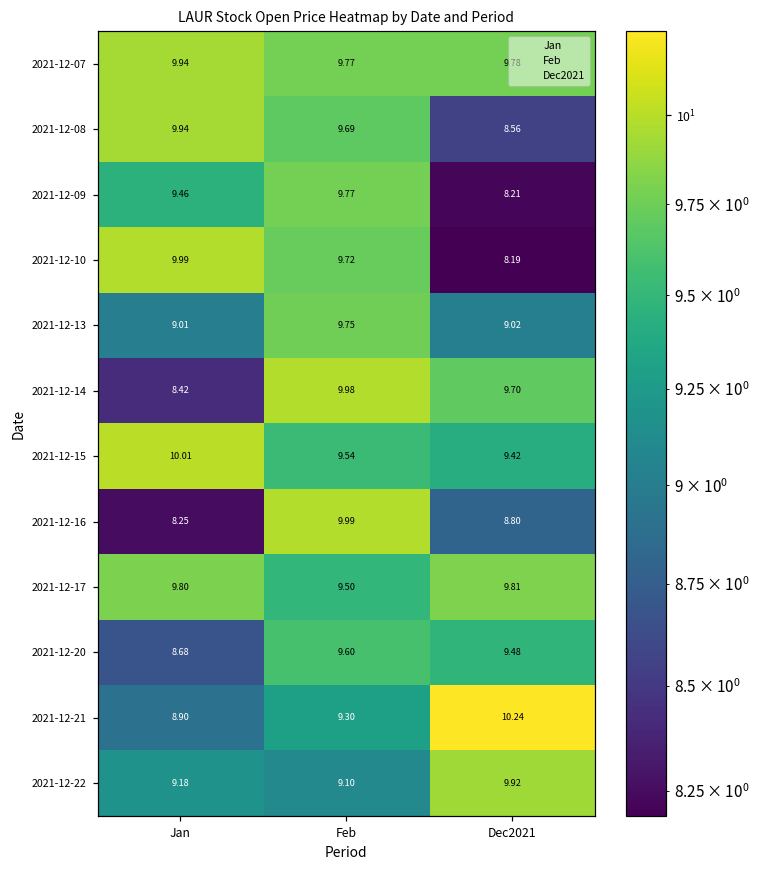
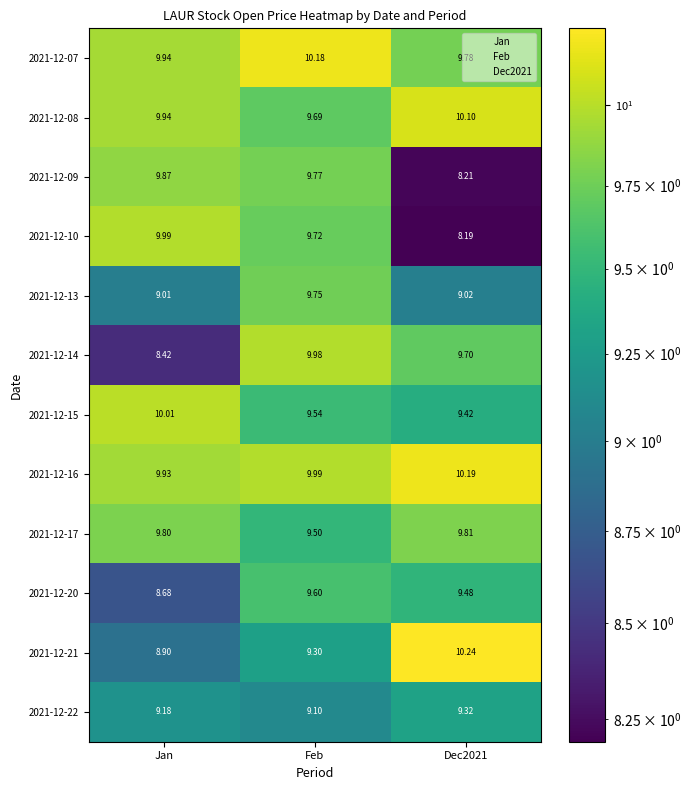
  {
    "2021-12-07": {
      "Jan": 9.94,
-     "Feb": 9.77
+     "Feb": 10.18
    },
    "2021-12-08": {
      "Jan": 9.94,
      "Feb": 9.69,
-     "Dec2021": 8.56
+     "Dec2021": 10.10
    },
    "2021-12-09": {
-     "Jan": 9.46,
+     "Jan": 9.87,
      "Feb": 9.77,
      "Dec2021": 8.21
    },
    "2021-12-10": {
      "Jan": 9.99,
      "Feb": 9.72,
      "Dec2021": 8.19
    },
    "2021-12-13": {
      "Jan": 9.01,
      "Feb": 9.75,
      "Dec2021": 9.02
    },
    "2021-12-14": {
      "Jan": 8.42,
      "Feb": 9.98,
      "Dec2021": 9.70
    },
    "2021-12-15": {
      "Jan": 10.01,
      "Feb": 9.54,
      "Dec2021": 9.42
    },
    "2021-12-16": {
-     "Jan": 8.25,
+     "Jan": 9.93,
      "Feb": 9.99,
-     "Dec2021": 8.80
+     "Dec2021": 10.19
    },
    "2021-12-17": {
      "Jan": 9.80,
      "Feb": 9.50,
      "Dec2021": 9.81
    },
    "2021-12-20": {
      "Jan": 8.68,
      "Feb": 9.60,
      "Dec2021": 9.48
    },
    "2021-12-21": {
      "Jan": 8.90,
      "Feb": 9.30,
      "Dec2021": 10.24
    },
    "2021-12-22": {
      "Jan": 9.18,
      "Feb": 9.10,
-     "Dec2021": 9.92
+     "Dec2021": 9.32
    }
  }
